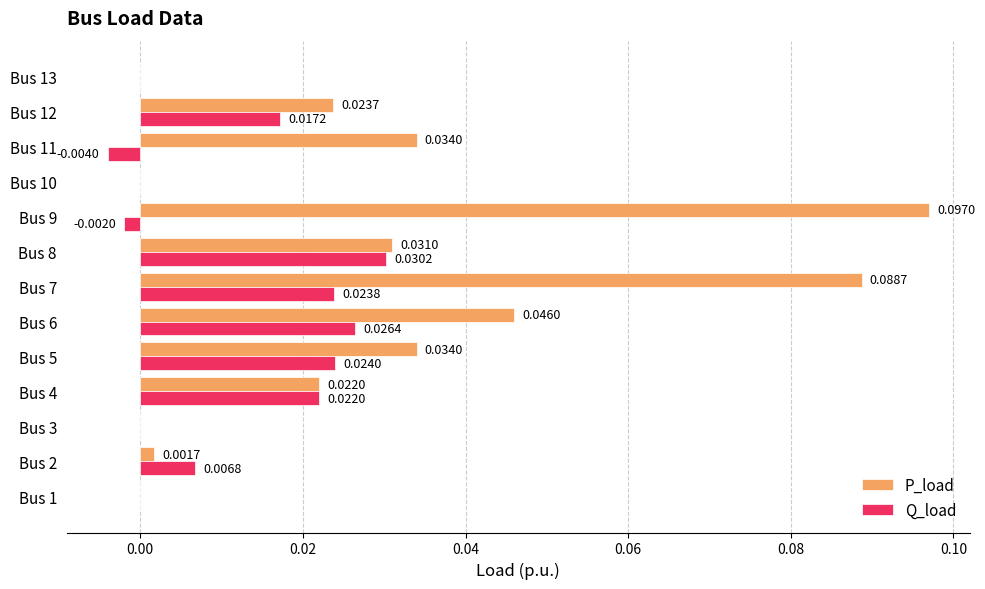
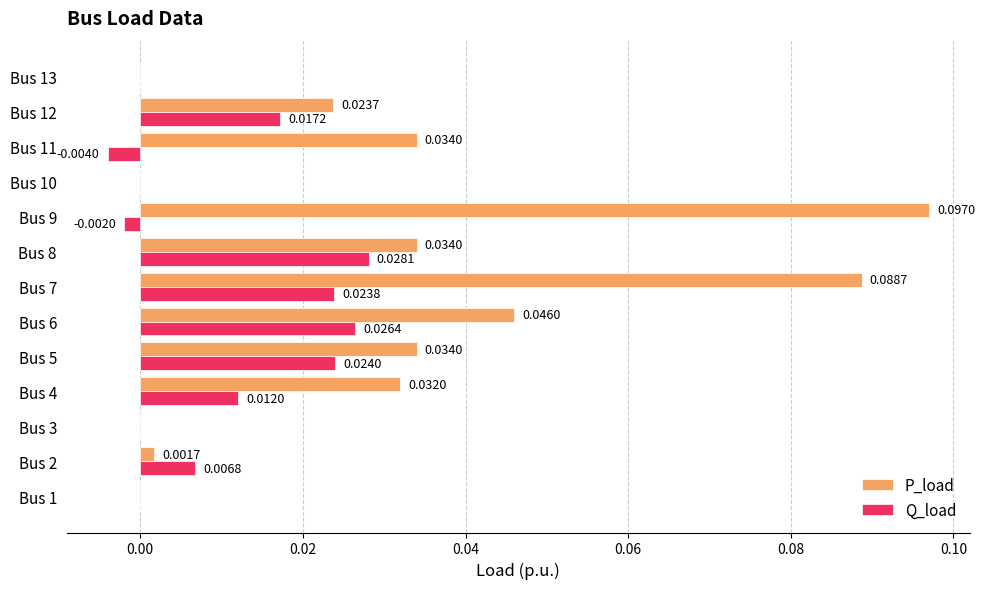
  {
    "P_load": {
      "Bus 12": 0.0237,
      "Bus 11": 0.0340,
      "Bus 9": 0.0970,
-     "Bus 8": 0.0310,
+     "Bus 8": 0.0340,
      "Bus 7": 0.0887,
      "Bus 6": 0.0460,
      "Bus 5": 0.0340,
-     "Bus 4": 0.0220,
+     "Bus 4": 0.0320,
      "Bus 2": 0.0017
    },
    "Q_load": {
      "Bus 12": 0.0172,
      "Bus 11": -0.0040,
      "Bus 9": -0.0020,
-     "Bus 8": 0.0302,
+     "Bus 8": 0.0281,
      "Bus 7": 0.0238,
      "Bus 6": 0.0264,
      "Bus 5": 0.0240,
-     "Bus 4": 0.0220,
+     "Bus 4": 0.0120,
      "Bus 2": 0.0068
    }
  }
